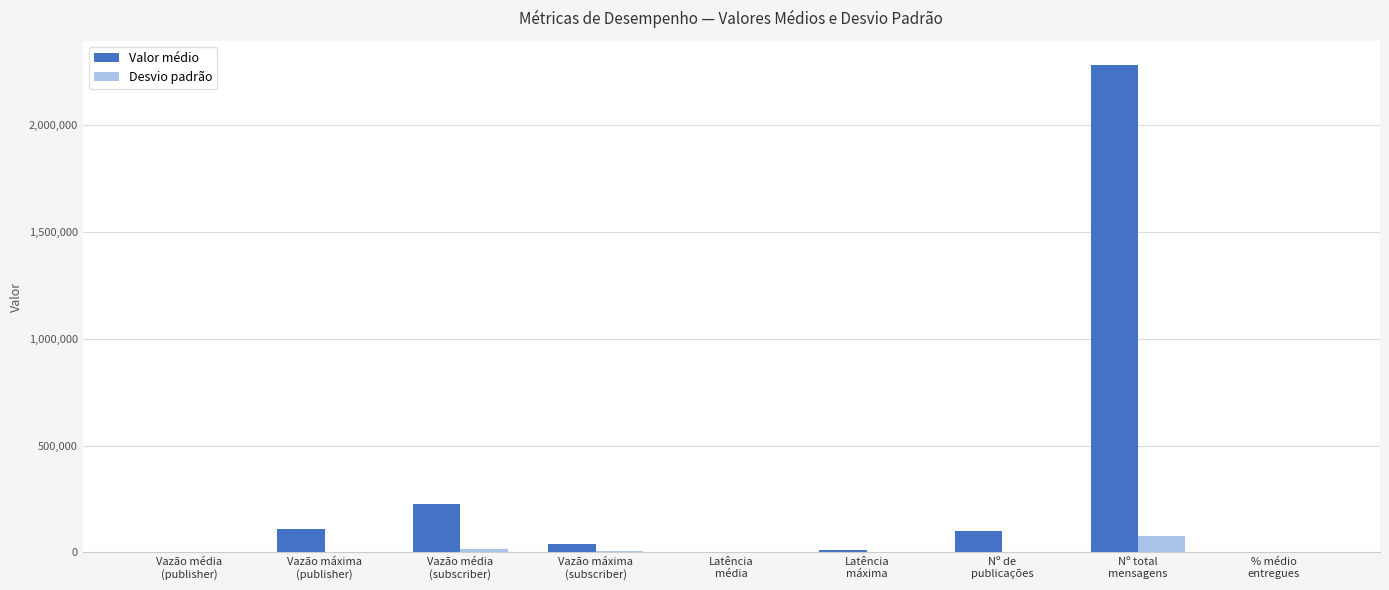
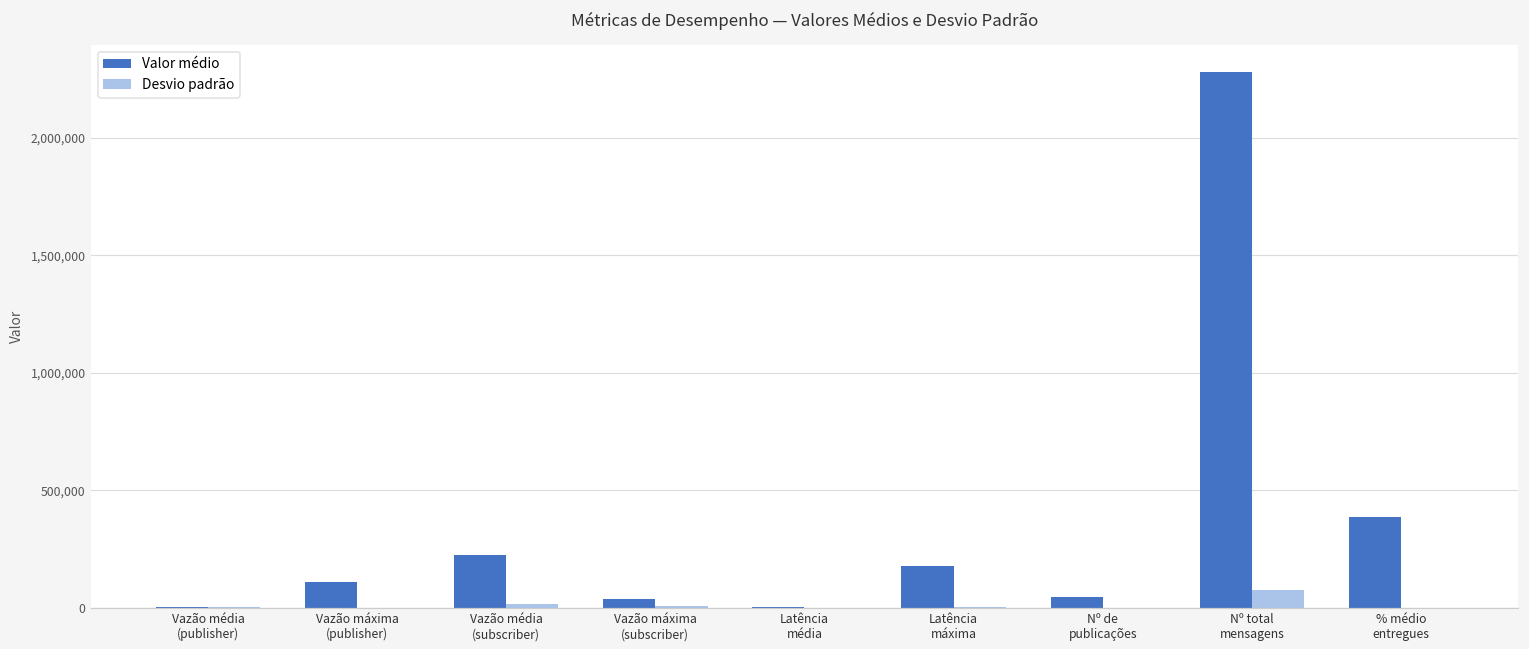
  {
    "Valor médio": {
      "Vazão máxima (publisher)": "110,000",
      "Vazão média (subscriber)": "230,000",
      "Vazão máxima (subscriber)": "40,000",
-     "Latência máxima": "10,000",
-     "Nº de publicações": "100,000",
+     "Latência máxima": "180,000",
+     "Nº de publicações": "40,000",
      "Nº total mensagens": "2,280,000",
-     "% médio entregues": "0"
+     "% médio entregues": "390,000"
    },
    "Desvio padrão": {
      "Vazão média (subscriber)": "20,000",
      "Nº de publicações": "0",
      "Nº total mensagens": "80,000"
    }
  }
